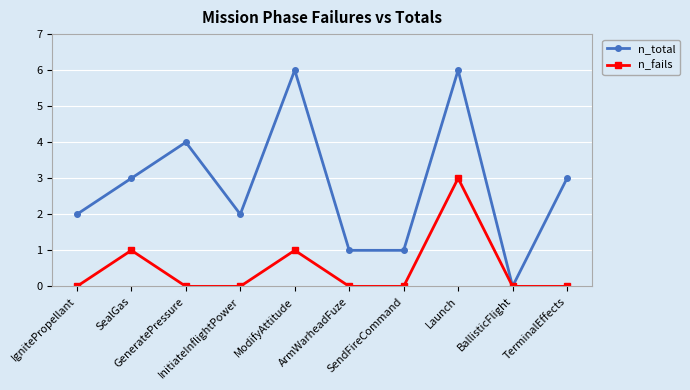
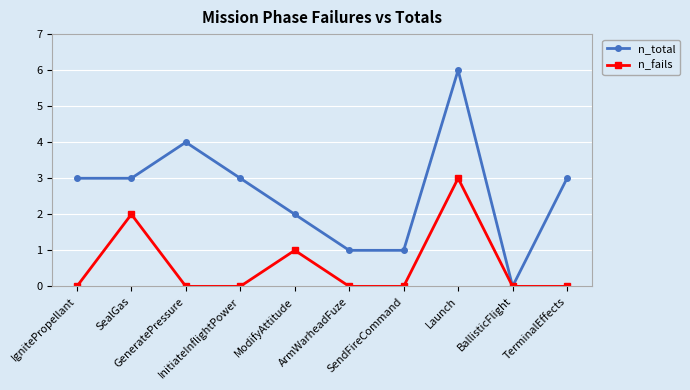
  {
    "n_total": {
-     "IgnitePropellant": 2,
+     "IgnitePropellant": 3,
      "SealGas": 3,
      "GeneratePressure": 4,
-     "InitiateInflightPower": 2,
-     "ModifyAttitude": 6,
+     "InitiateInflightPower": 3,
+     "ModifyAttitude": 2,
      "ArmWarheadFuze": 1,
      "SendFireCommand": 1,
      "Launch": 6,
      "TerminalEffects": 3
    },
    "n_fails": {
      "IgnitePropellant": 0,
-     "SealGas": 1,
+     "SealGas": 2,
      "GeneratePressure": 0,
      "InitiateInflightPower": 0,
      "ModifyAttitude": 1,
      "ArmWarheadFuze": 0,
      "SendFireCommand": 0,
      "Launch": 3,
      "TerminalEffects": 0
    }
  }
